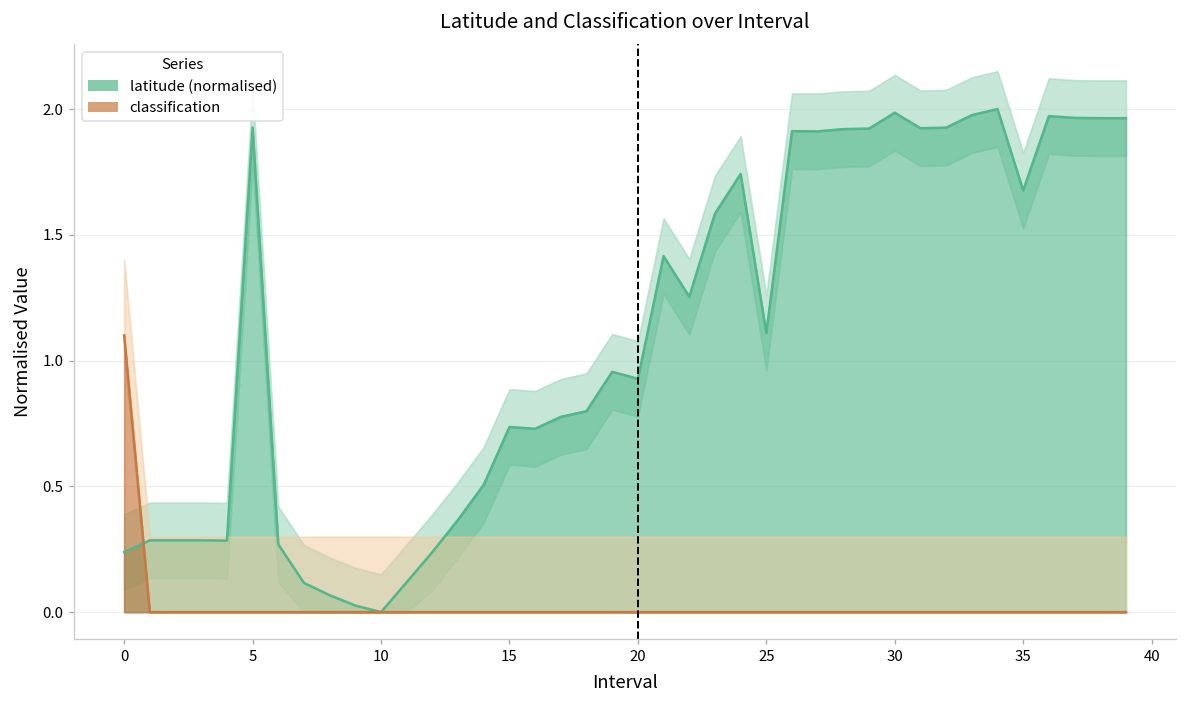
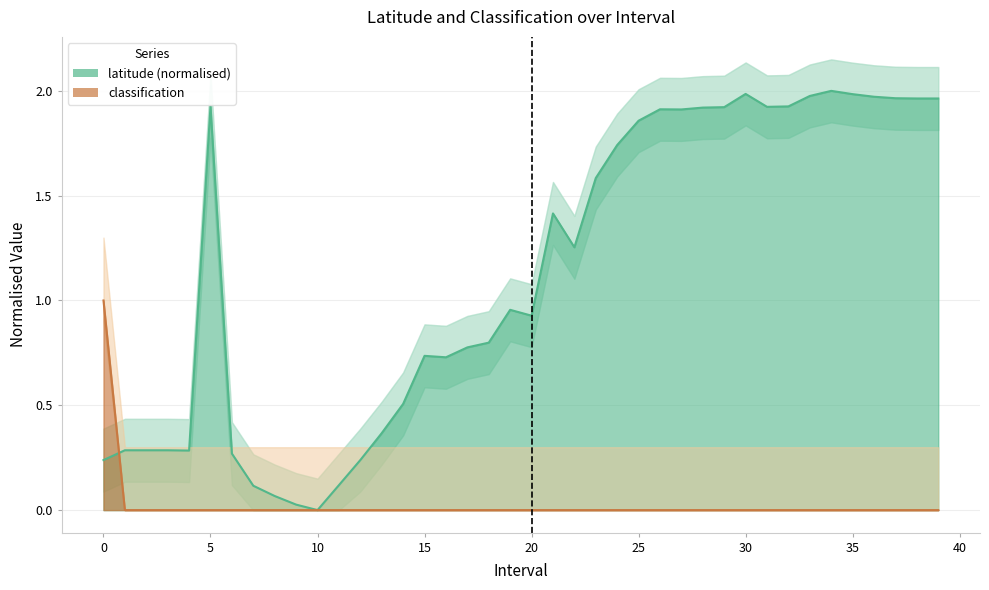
  {
    "latitude (normalised)": {
      "0": 0.24,
      "5": 1.93,
      "15": 0.74,
      "20": 0.93,
-     "25": 1.11,
+     "25": 1.86,
      "30": 1.99,
-     "35": 1.68
+     "35": 1.98
    },
    "classification": {
-     "0": 1.1,
+     "0": 1.0,
      "5": 0.0,
      "15": 0.0,
      "20": 0.0,
      "25": 0.0,
      "30": 0.0,
      "35": 0.0
    }
  }
